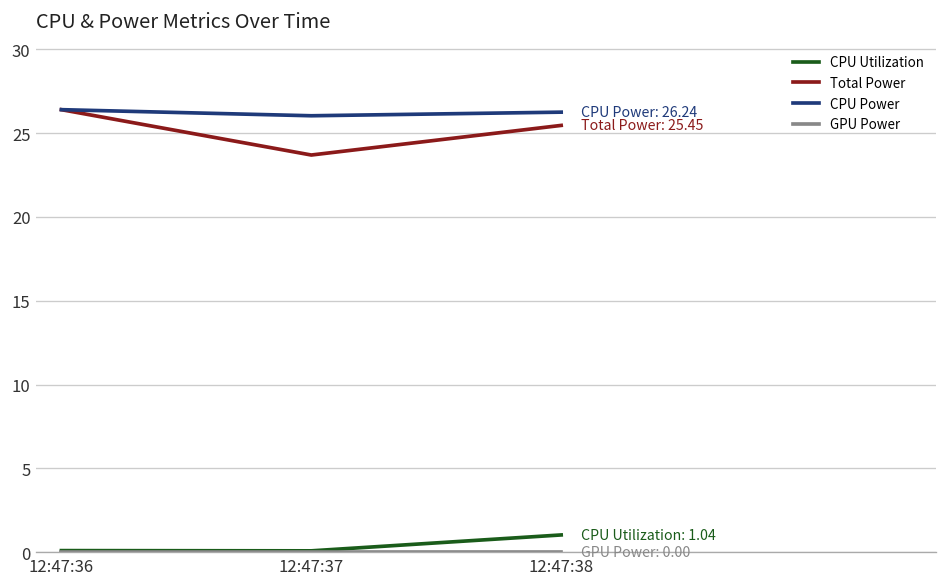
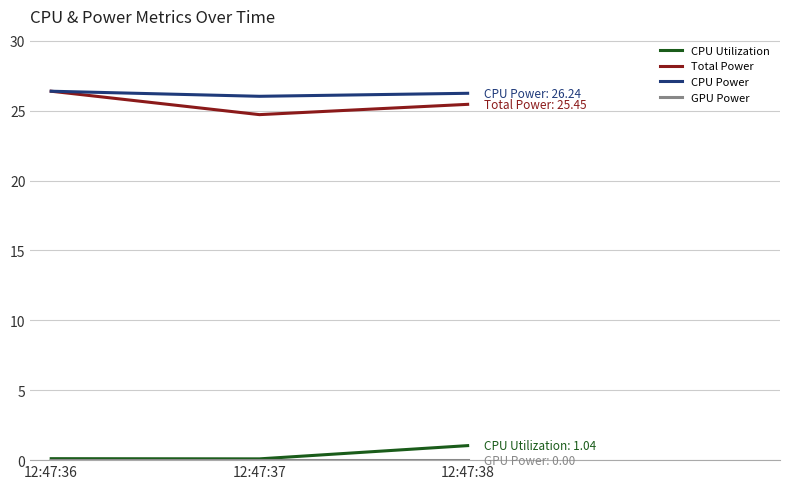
  {
    "CPU Utilization": {
      "12:47:38": 1.04
    },
    "Total Power": {
-     "12:47:37": 23.7
+     "12:47:37": 24.7
    },
    "CPU Power": {
      "12:47:37": 26.0
    },
    "GPU Power": {
      "12:47:38": 0.00
    }
  }
